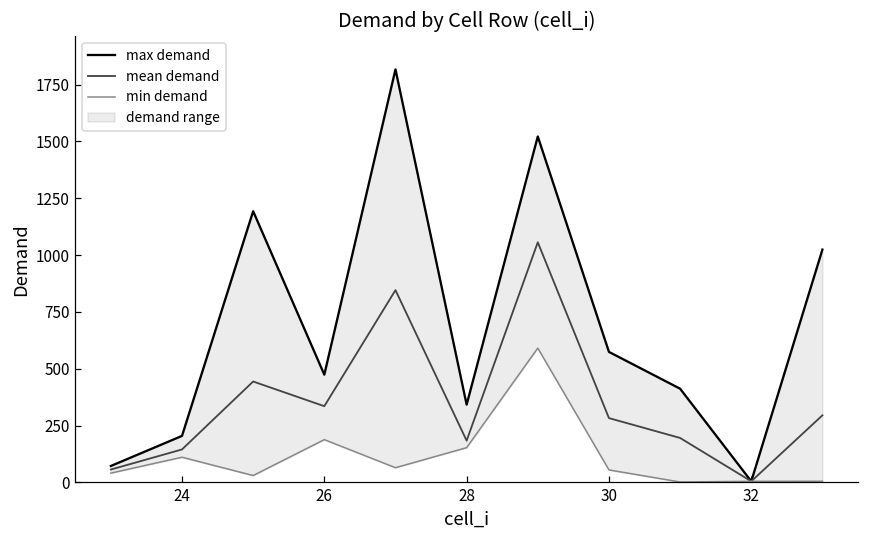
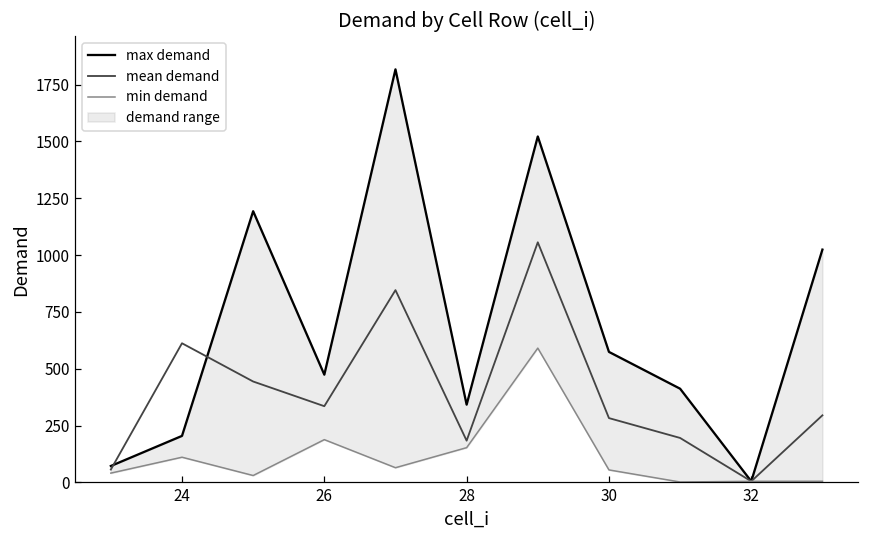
  {
    "mean demand": {
-     "24": 150,
+     "24": 610,
      "26": 340,
      "28": 180,
      "30": 280
    }
  }
